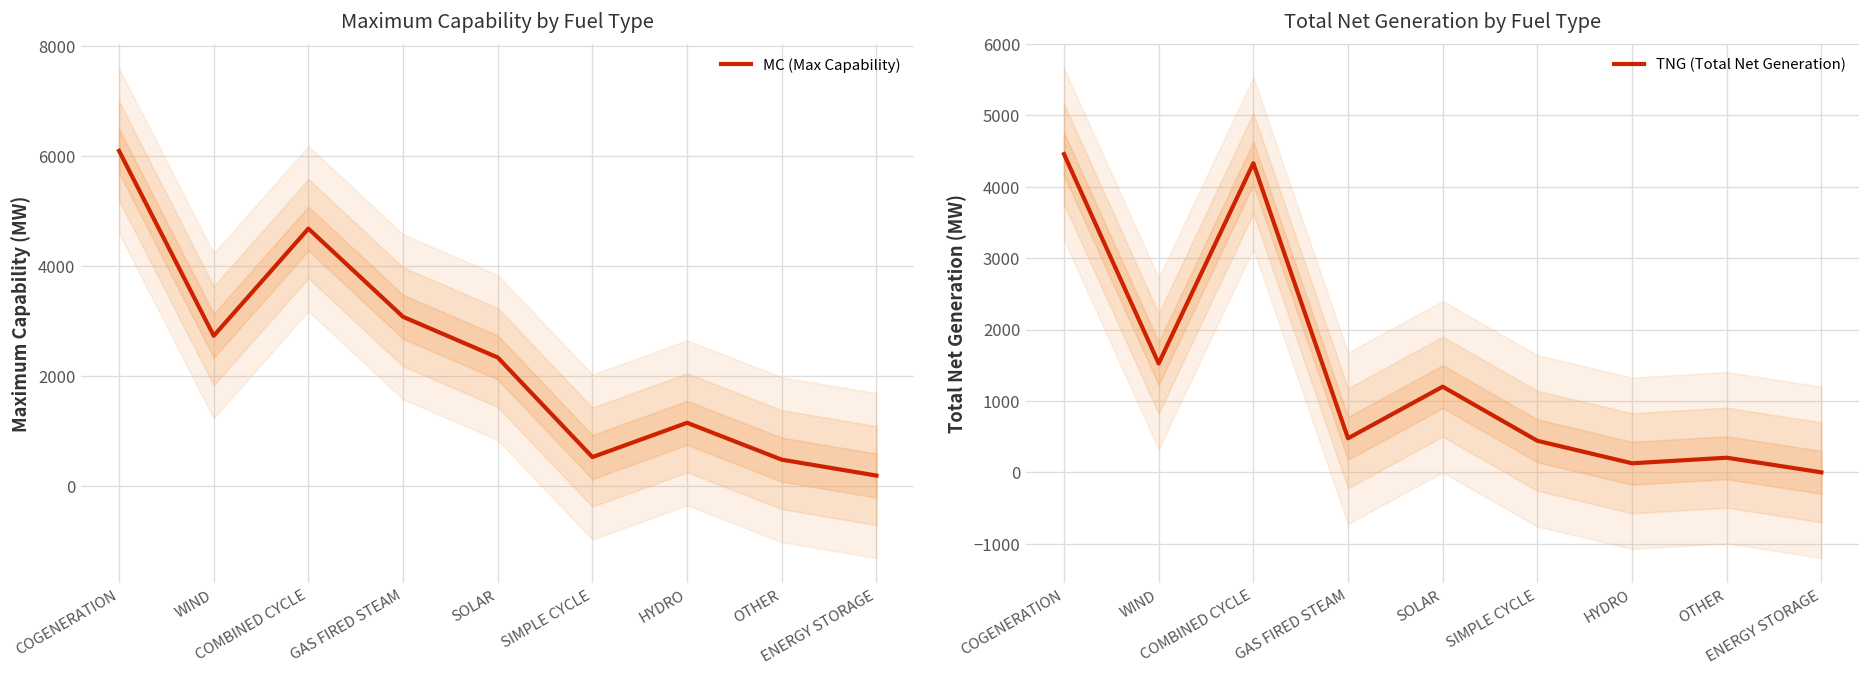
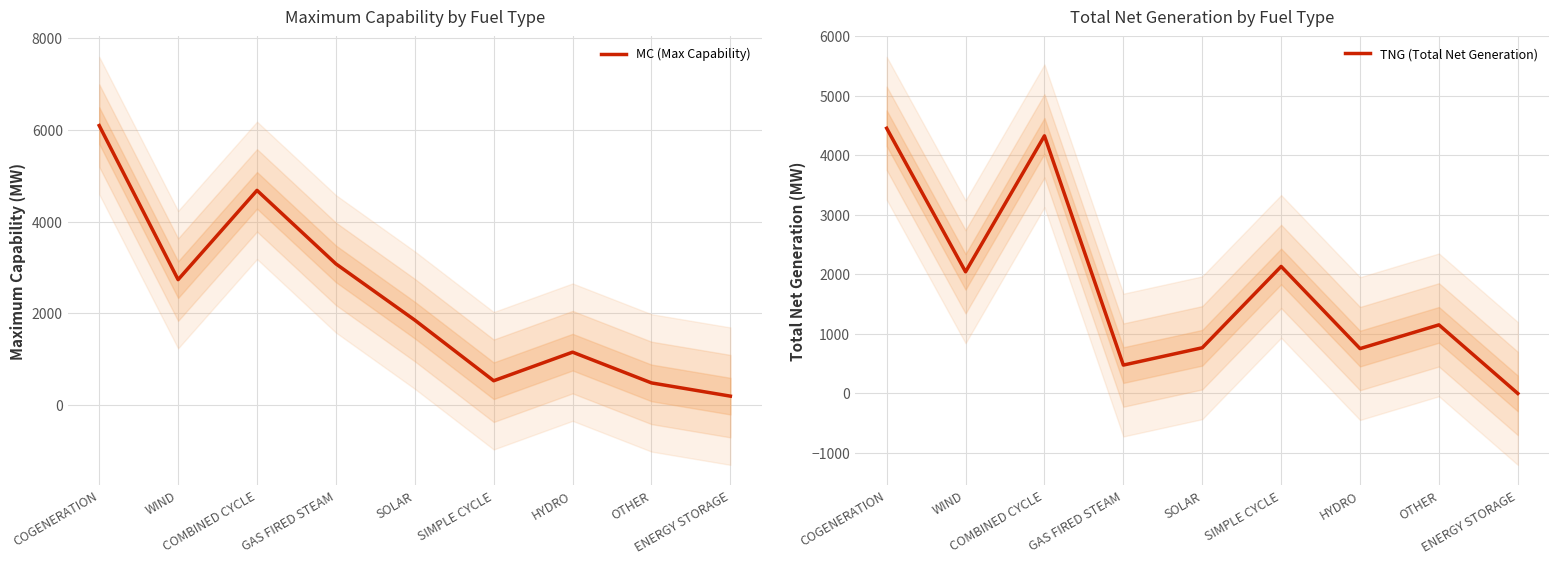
  {
    "Maximum Capability by Fuel Type": {
      "MC (Max Capability)": {
        "COGENERATION": 6100,
        "WIND": 2700,
        "COMBINED CYCLE": 4700,
        "GAS FIRED STEAM": 3100,
-       "SOLAR": 2300,
+       "SOLAR": 1900,
        "SIMPLE CYCLE": 500,
        "HYDRO": 1200,
        "OTHER": 500,
        "ENERGY STORAGE": 200
      }
    },
    "Total Net Generation by Fuel Type": {
      "TNG (Total Net Generation)": {
        "COGENERATION": 4500,
-       "WIND": 1500,
+       "WIND": 2000,
        "COMBINED CYCLE": 4300,
        "GAS FIRED STEAM": 500,
-       "SOLAR": 1200,
-       "SIMPLE CYCLE": 400,
-       "HYDRO": 100,
-       "OTHER": 200,
+       "SOLAR": 800,
+       "SIMPLE CYCLE": 2100,
+       "HYDRO": 800,
+       "OTHER": 1200,
        "ENERGY STORAGE": 0
      }
    }
  }
